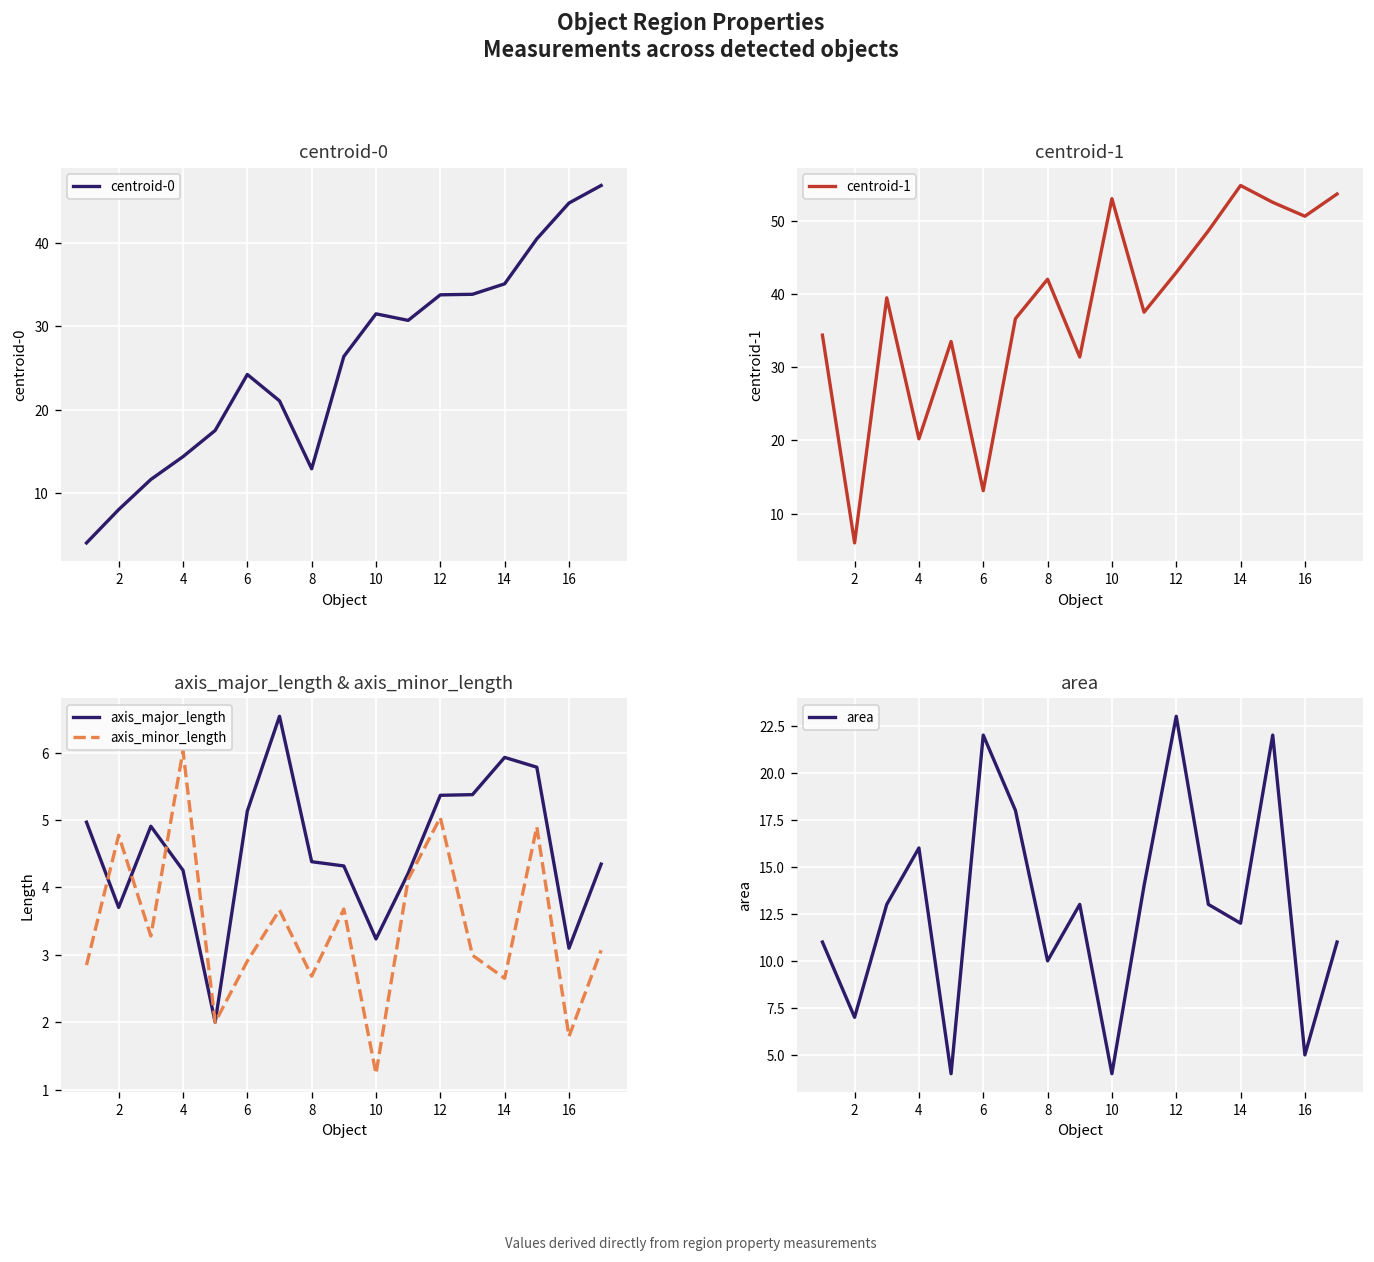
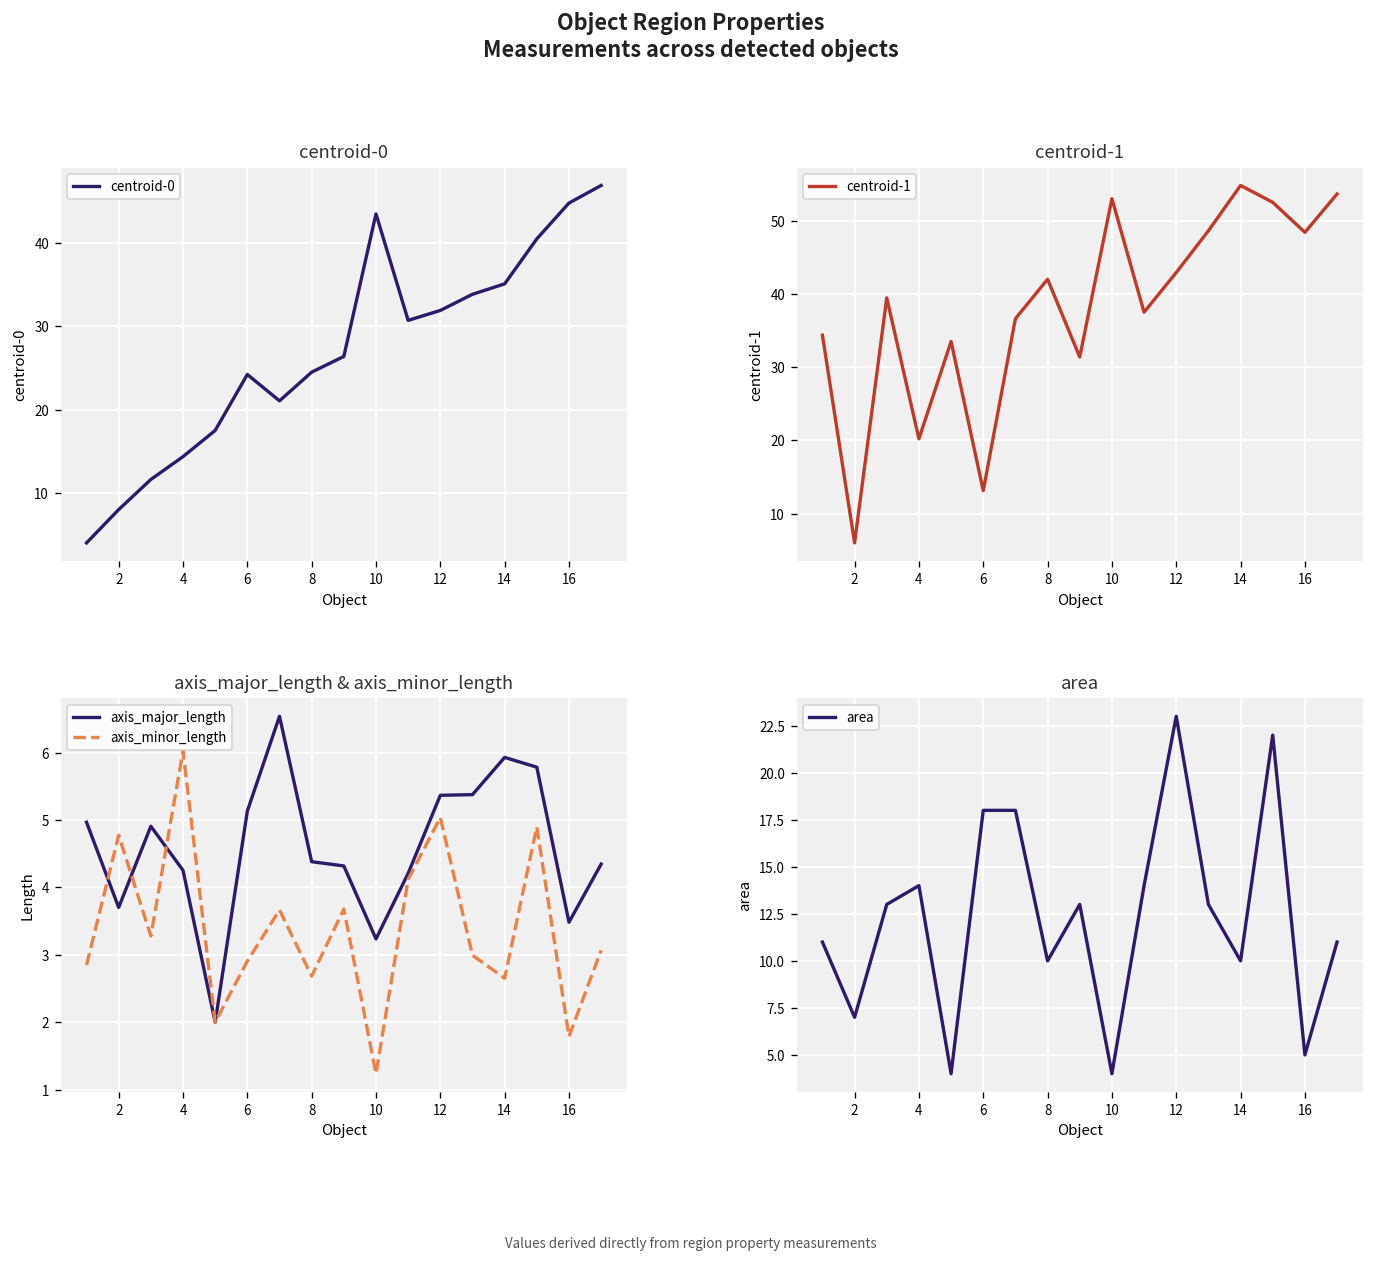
  {
    "centroid-0": {
      "2": 8,
      "4": 14,
      "6": 24,
-     "8": 13,
-     "10": 32,
-     "12": 34,
+     "8": 25,
+     "10": 44,
+     "12": 32,
      "14": 35,
      "16": 45
    },
    "centroid-1": {
      "2": 6,
      "4": 20,
      "6": 13,
      "8": 42,
      "10": 53,
      "12": 43,
      "14": 55,
-     "16": 51
+     "16": 48
    },
    "axis_major_length & axis_minor_length": {
      "axis_major_length": {
        "2": 3.7,
        "4": 4.3,
        "6": 5.1,
        "8": 4.4,
        "10": 3.2,
        "12": 5.4,
        "14": 5.9,
-       "16": 3.1
+       "16": 3.5
      },
      "axis_minor_length": {
        "2": 4.8,
        "4": 6.0,
        "6": 2.9,
        "8": 2.7,
        "10": 1.2,
        "12": 5.0,
        "14": 2.7,
        "16": 1.8
      }
    },
    "area": {
      "2": 7,
-     "4": 16,
-     "6": 22,
+     "4": 14,
+     "6": 18,
      "8": 10,
      "10": 4,
      "12": 23,
-     "14": 12,
+     "14": 10,
      "16": 5
    }
  }
